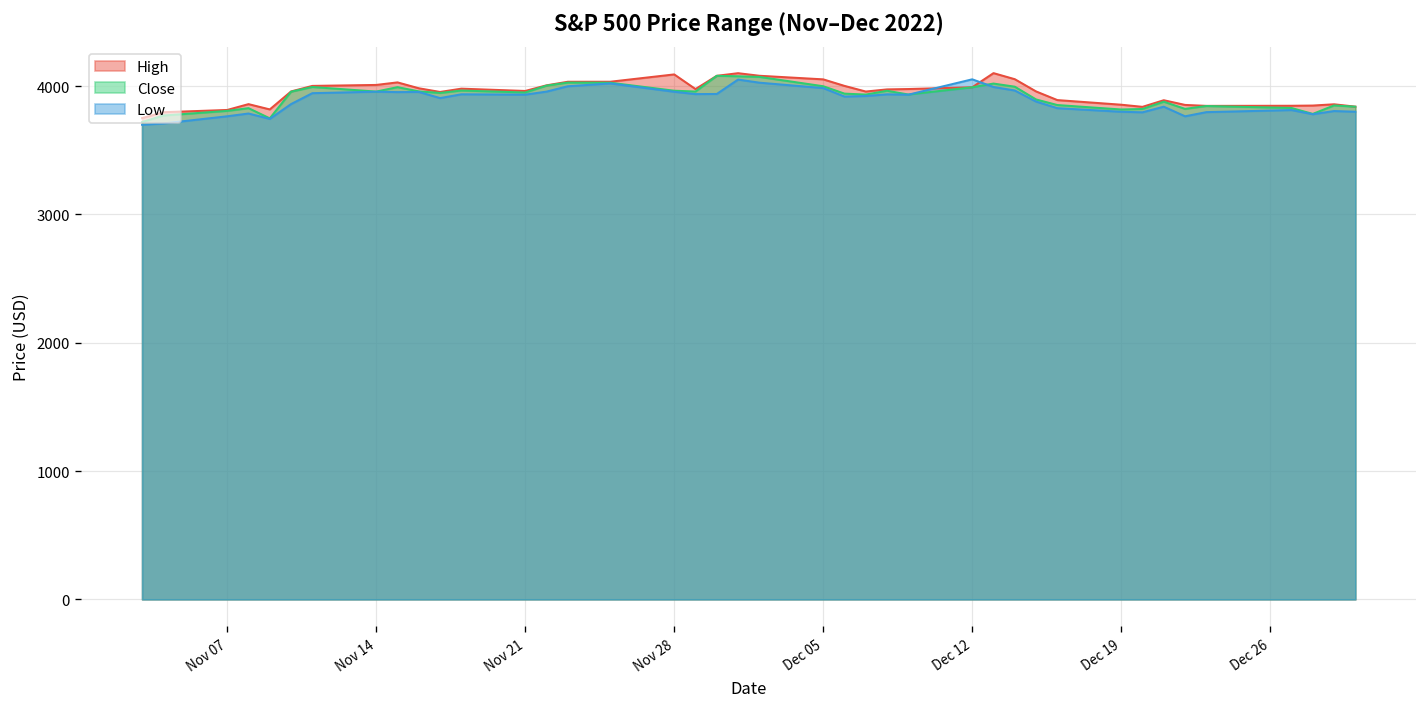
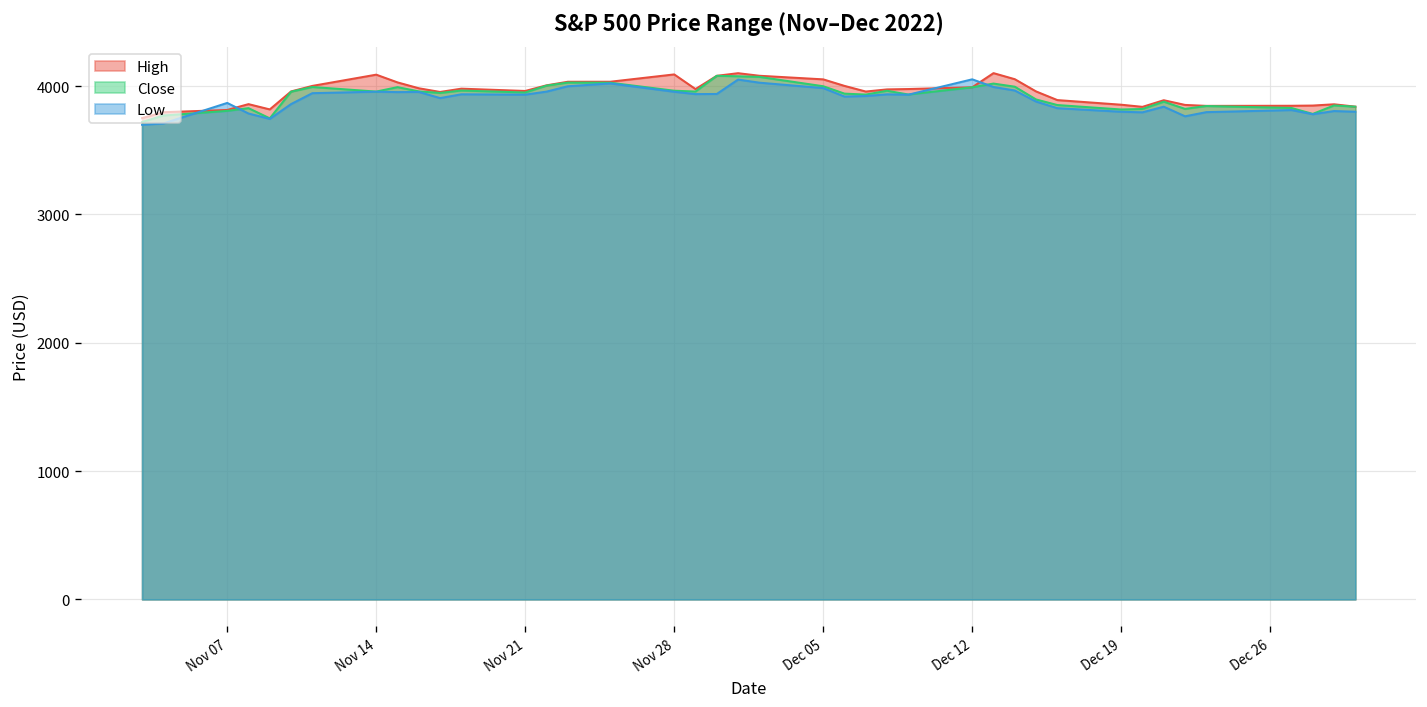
  {
    "High": {
-     "Nov 14": 4010,
+     "Nov 14": 4090,
      "Nov 28": 4090,
      "Dec 05": 4050,
      "Dec 19": 3850
    },
    "Low": {
-     "Nov 07": 3760,
+     "Nov 07": 3870,
      "Dec 12": 4050
    }
  }
